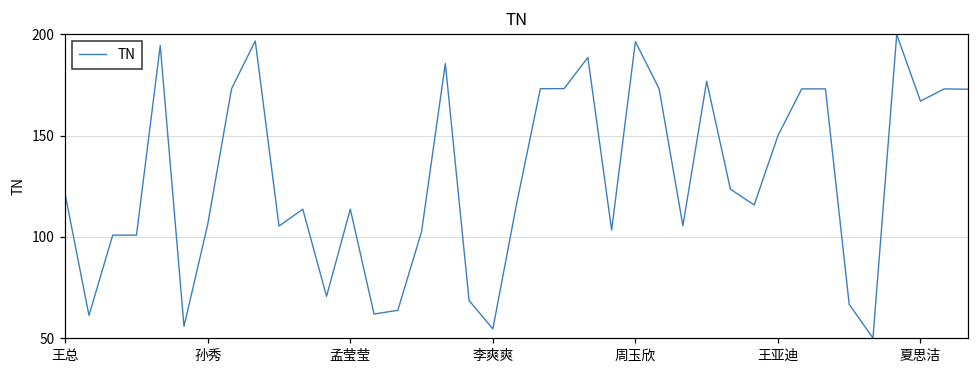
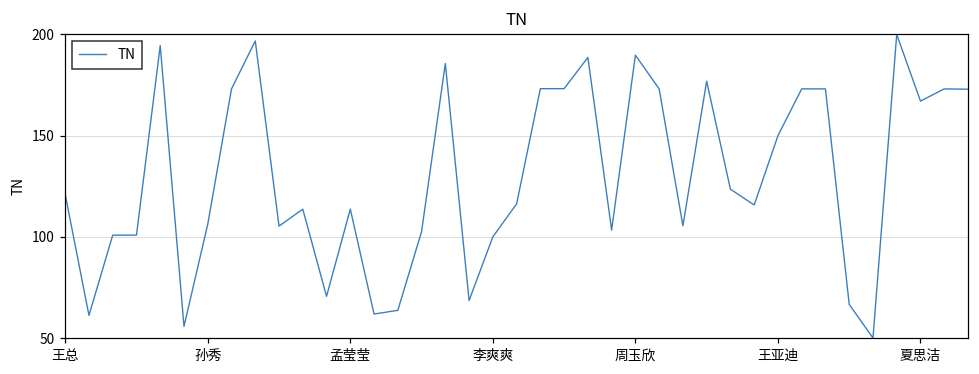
  {
    "王总": 121,
    "孙秀": 106,
    "孟莹莹": 114,
-   "李爽爽": 55,
-   "周玉欣": 196,
+   "李爽爽": 100,
+   "周玉欣": 190,
    "王亚迪": 150,
    "夏思洁": 167
  }
